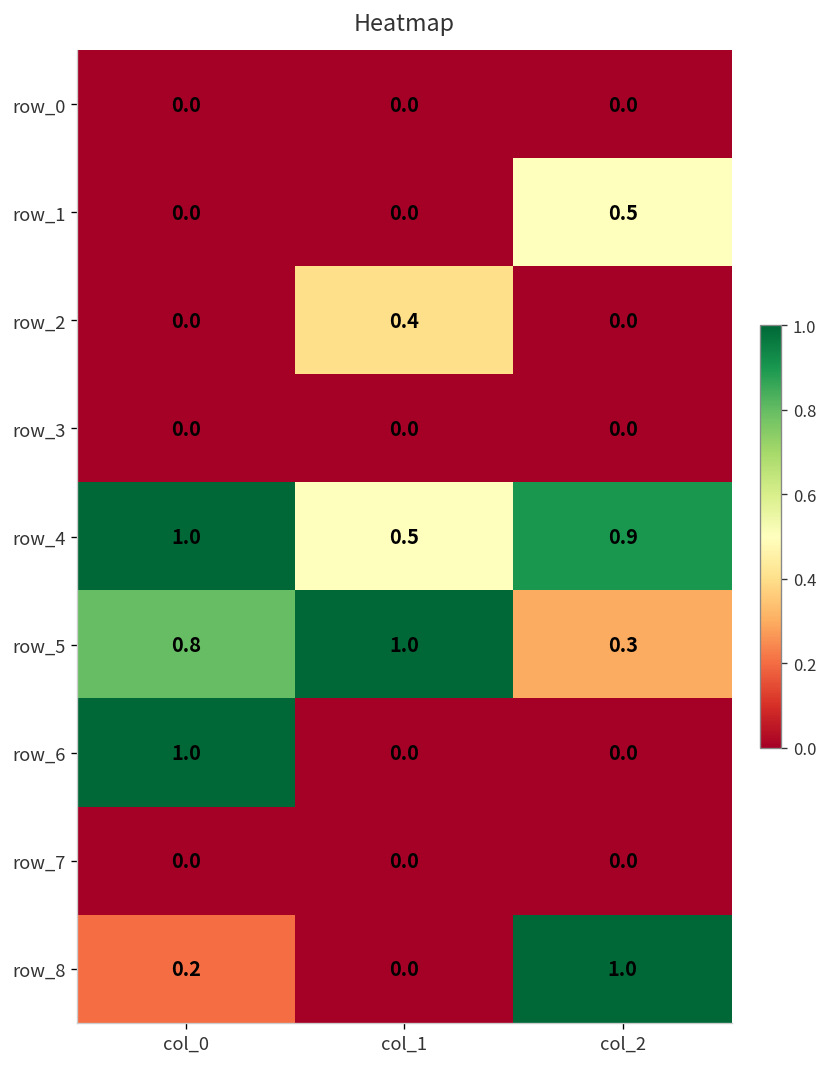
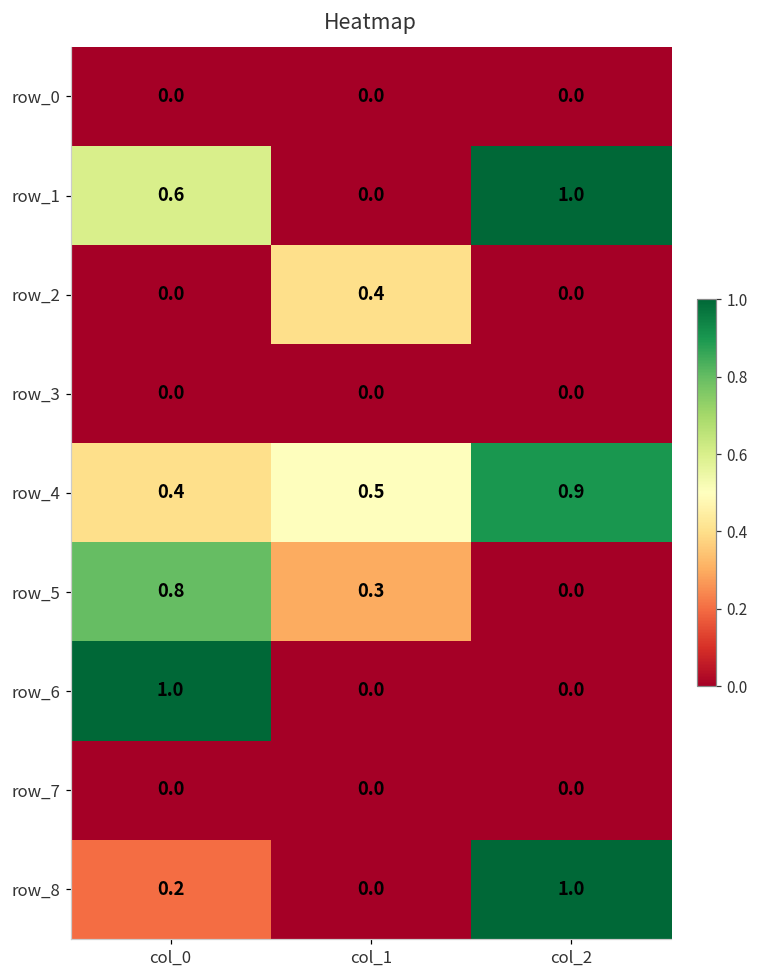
  {
    "row_0": {
      "col_0": 0.0,
      "col_1": 0.0,
      "col_2": 0.0
    },
    "row_1": {
-     "col_0": 0.0,
+     "col_0": 0.6,
      "col_1": 0.0,
-     "col_2": 0.5
+     "col_2": 1.0
    },
    "row_2": {
      "col_0": 0.0,
      "col_1": 0.4,
      "col_2": 0.0
    },
    "row_3": {
      "col_0": 0.0,
      "col_1": 0.0,
      "col_2": 0.0
    },
    "row_4": {
-     "col_0": 1.0,
+     "col_0": 0.4,
      "col_1": 0.5,
      "col_2": 0.9
    },
    "row_5": {
      "col_0": 0.8,
-     "col_1": 1.0,
-     "col_2": 0.3
+     "col_1": 0.3,
+     "col_2": 0.0
    },
    "row_6": {
      "col_0": 1.0,
      "col_1": 0.0,
      "col_2": 0.0
    },
    "row_7": {
      "col_0": 0.0,
      "col_1": 0.0,
      "col_2": 0.0
    },
    "row_8": {
      "col_0": 0.2,
      "col_1": 0.0,
      "col_2": 1.0
    }
  }
